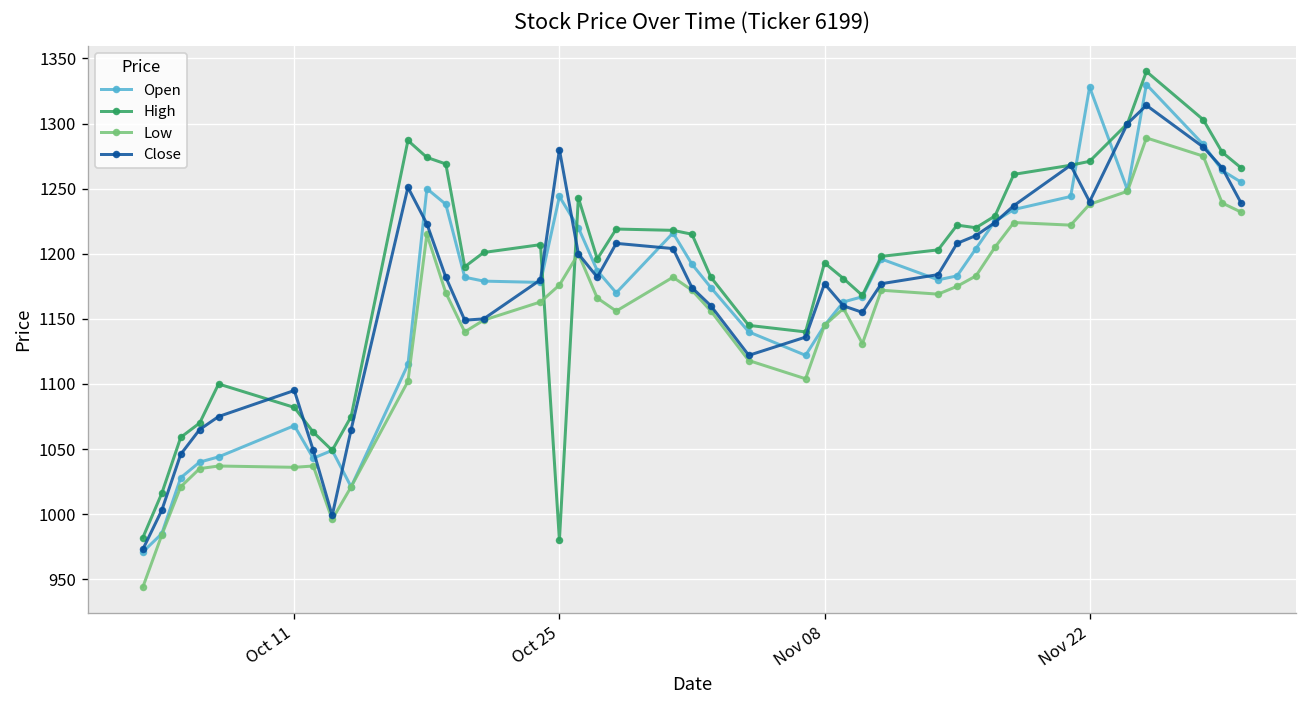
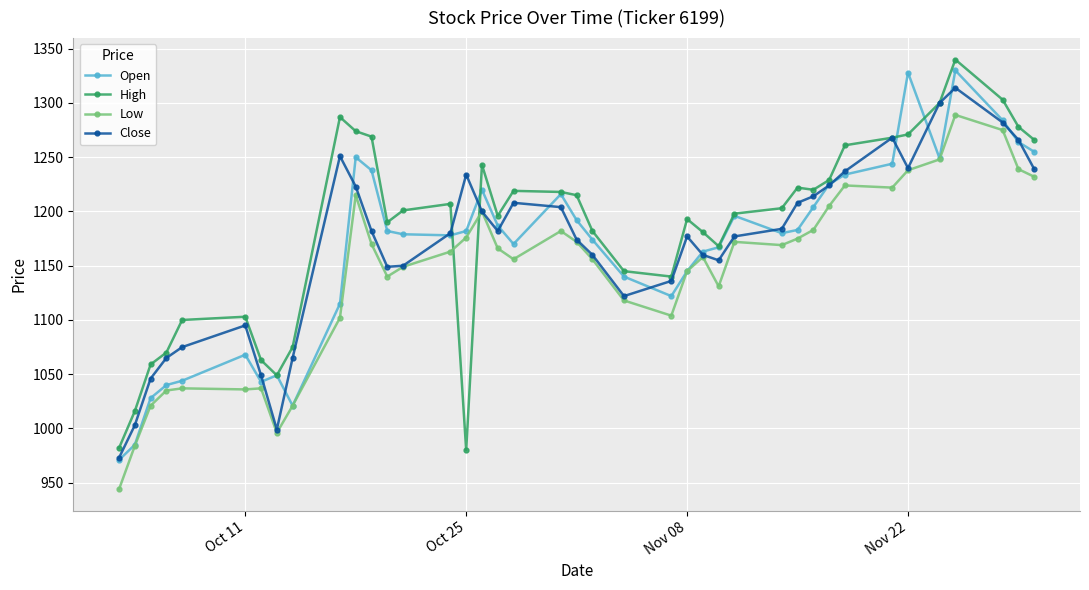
  {
    "Open": {
      "Oct 11": 1068,
-     "Oct 25": 1244,
+     "Oct 25": 1182,
      "Nov 22": 1328
    },
    "High": {
-     "Oct 11": 1082,
+     "Oct 11": 1103,
      "Oct 25": 980,
      "Nov 08": 1193,
      "Nov 22": 1271
    },
    "Low": {
      "Oct 11": 1036,
      "Oct 25": 1176
    },
    "Close": {
      "Oct 11": 1095,
-     "Oct 25": 1280,
+     "Oct 25": 1234,
      "Nov 08": 1177
    }
  }
